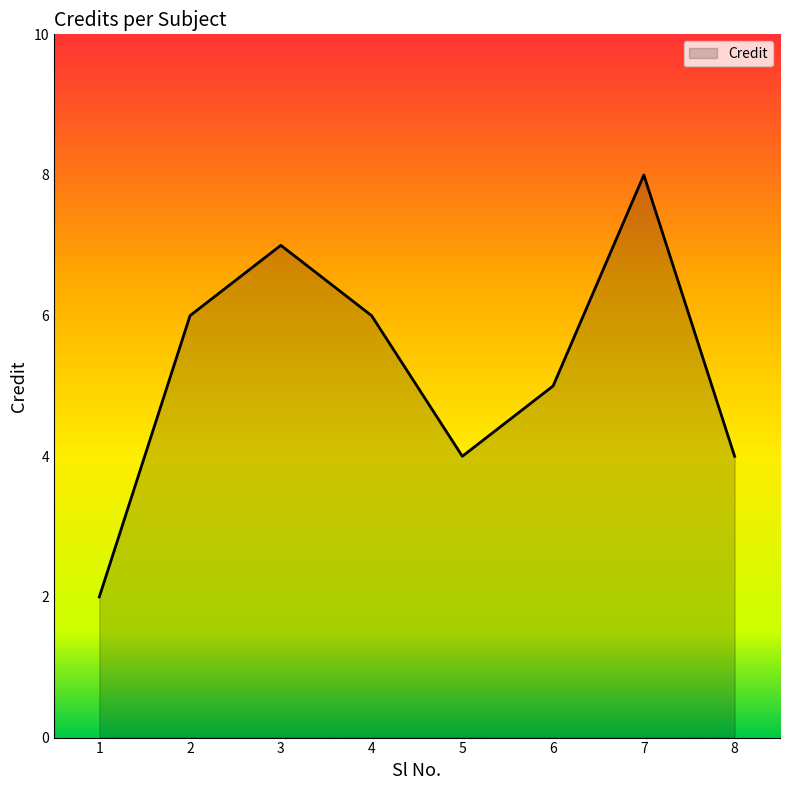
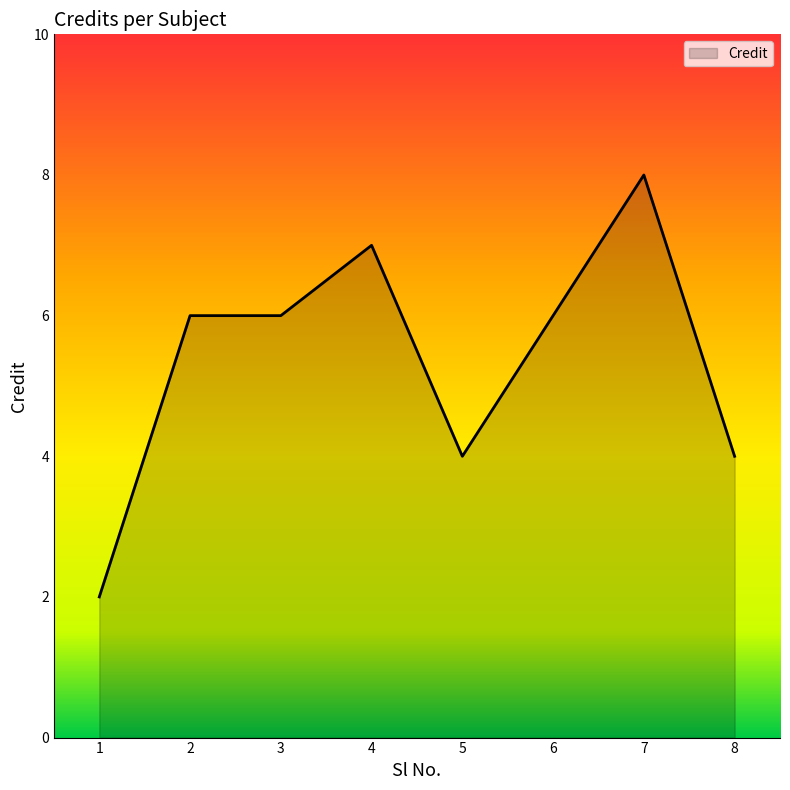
  {
    "1": 2,
    "2": 6,
-   "3": 7,
-   "4": 6,
+   "3": 6,
+   "4": 7,
    "5": 4,
-   "6": 5,
+   "6": 6,
    "7": 8,
    "8": 4
  }
